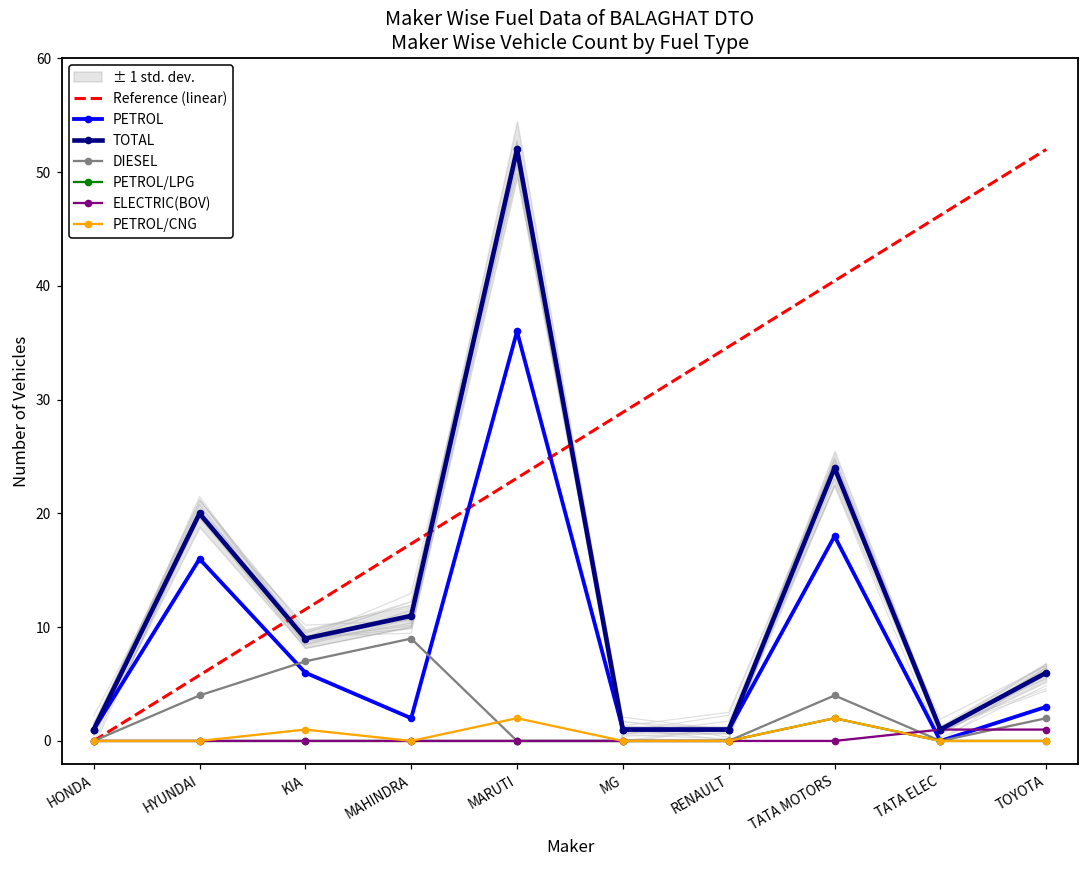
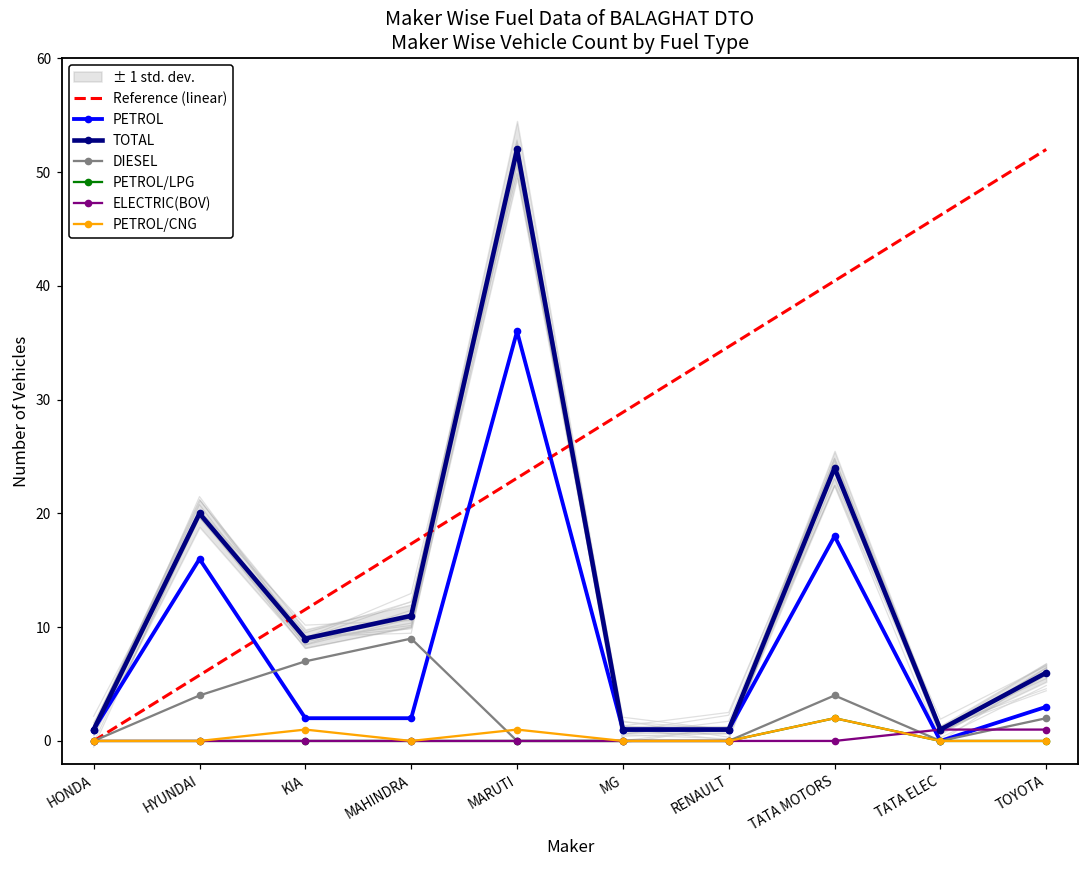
  {
    "Reference (linear)": {
      "HYUNDAI": 6,
      "KIA": 11.6,
      "MAHINDRA": 17.3,
      "MARUTI": 23,
      "MG": 29,
      "RENAULT": 34.7,
      "TATA MOTORS": 40.4,
      "TATA ELEC": 46,
      "TOYOTA": 52
    },
    "PETROL": {
      "HYUNDAI": 16,
-     "KIA": 6,
+     "KIA": 2,
      "MAHINDRA": 2,
      "MARUTI": 36,
      "TATA MOTORS": 18,
      "TOYOTA": 3
    },
    "ELECTRIC(BOV)": {
      "TATA MOTORS": 0,
      "TOYOTA": 1
    },
    "PETROL/CNG": {
      "KIA": 1,
-     "MARUTI": 2
+     "MARUTI": 1
    }
  }
